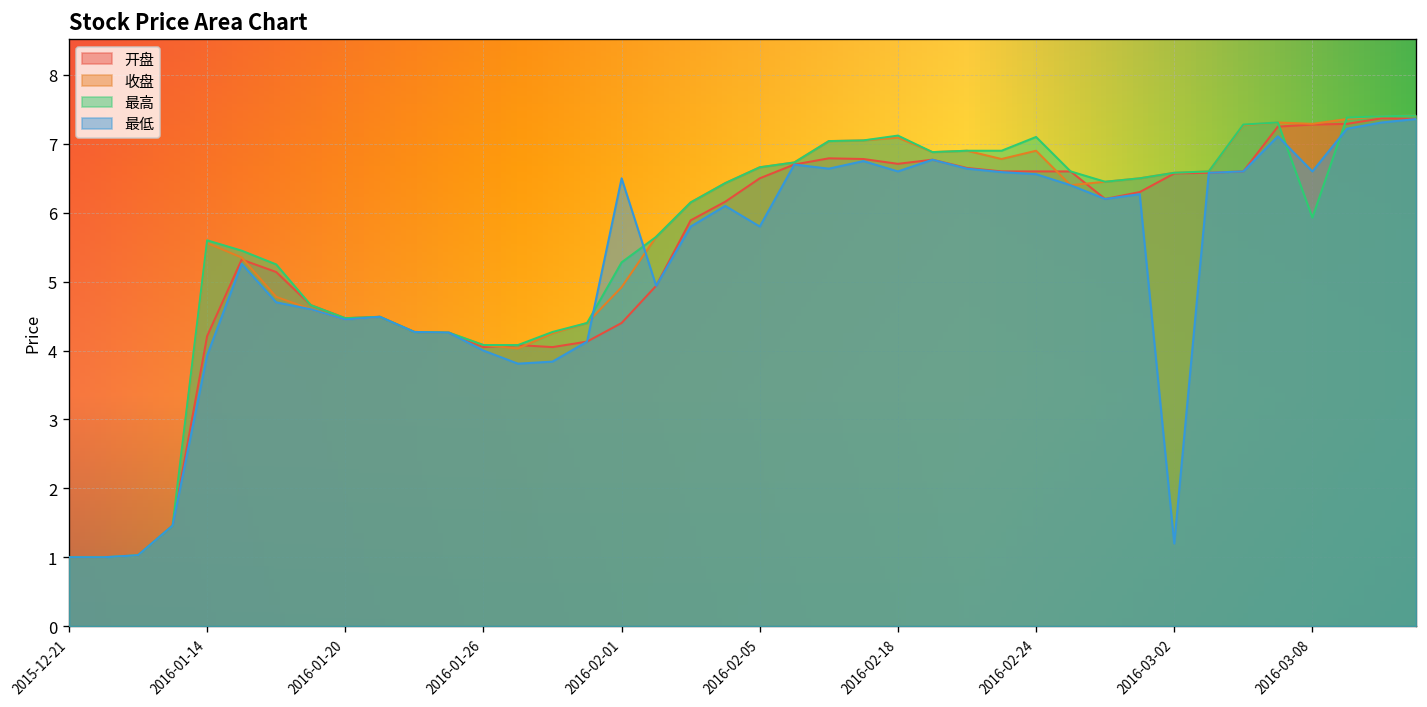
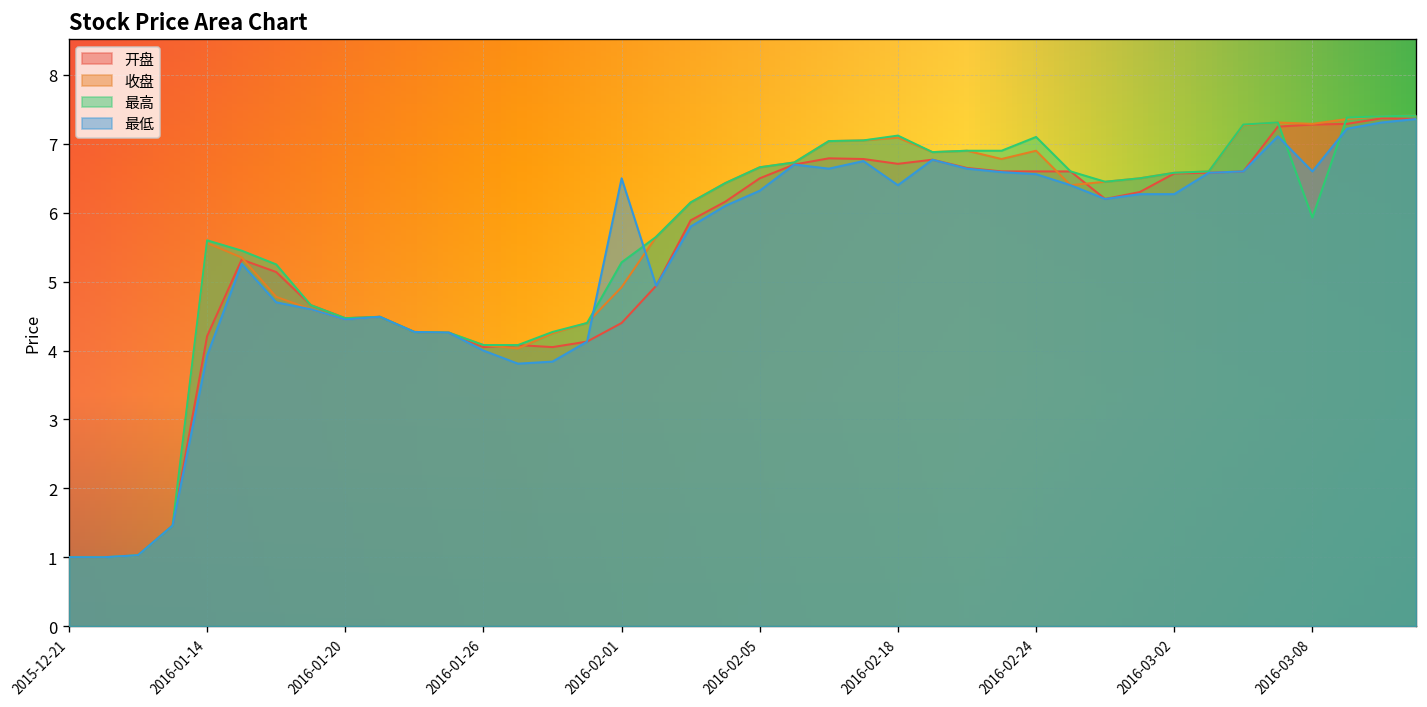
  {
    "最高": {
      "2016-02-01": 5.3,
      "2016-02-24": 7.1,
      "2016-03-08": 5.9
    },
    "最低": {
      "2016-01-14": 3.9,
      "2016-01-26": 4.0,
      "2016-02-01": 6.5,
-     "2016-02-05": 5.8,
-     "2016-02-18": 6.6,
-     "2016-03-02": 1.2,
+     "2016-02-05": 6.3,
+     "2016-02-18": 6.4,
+     "2016-03-02": 6.3,
      "2016-03-08": 6.6
    }
  }
